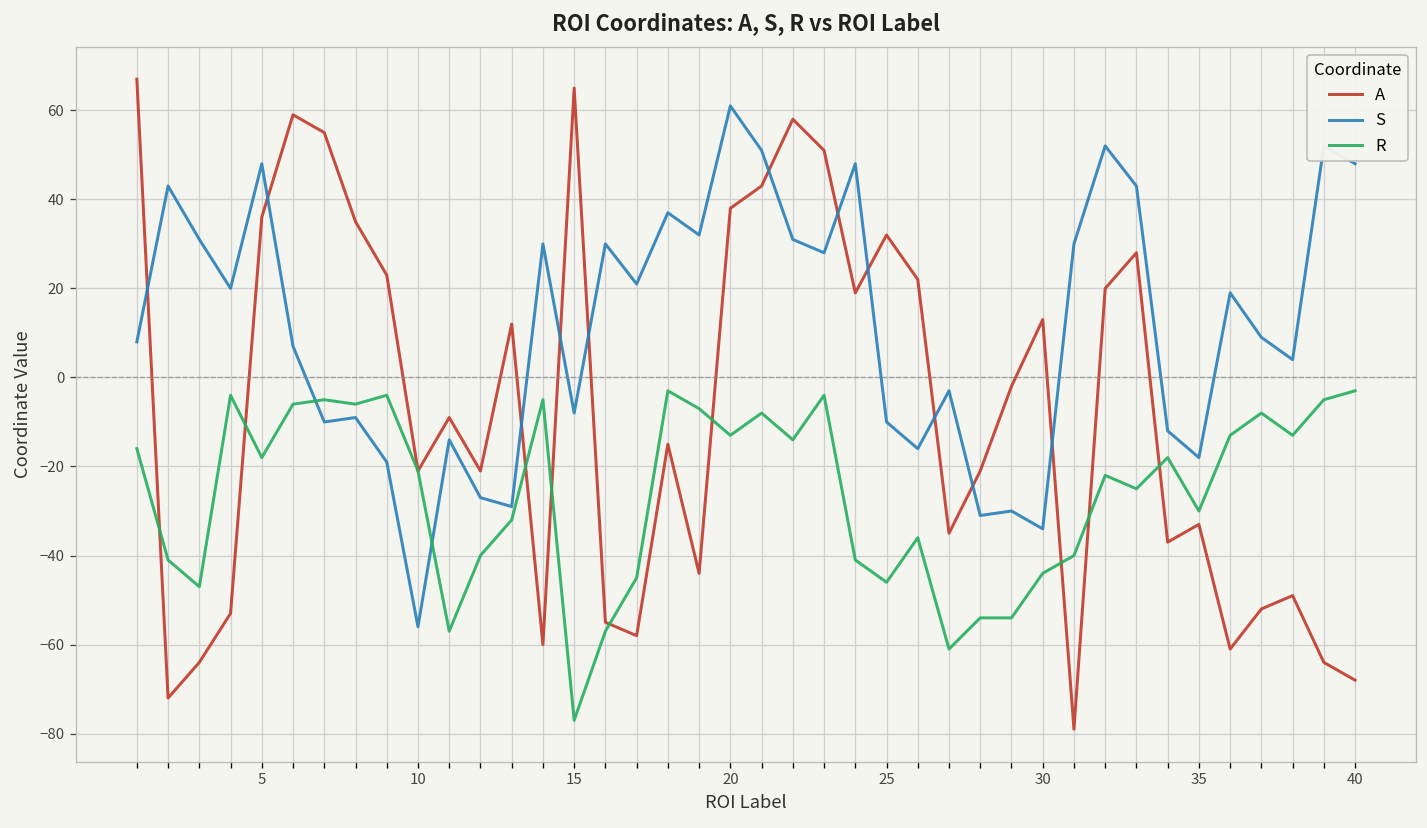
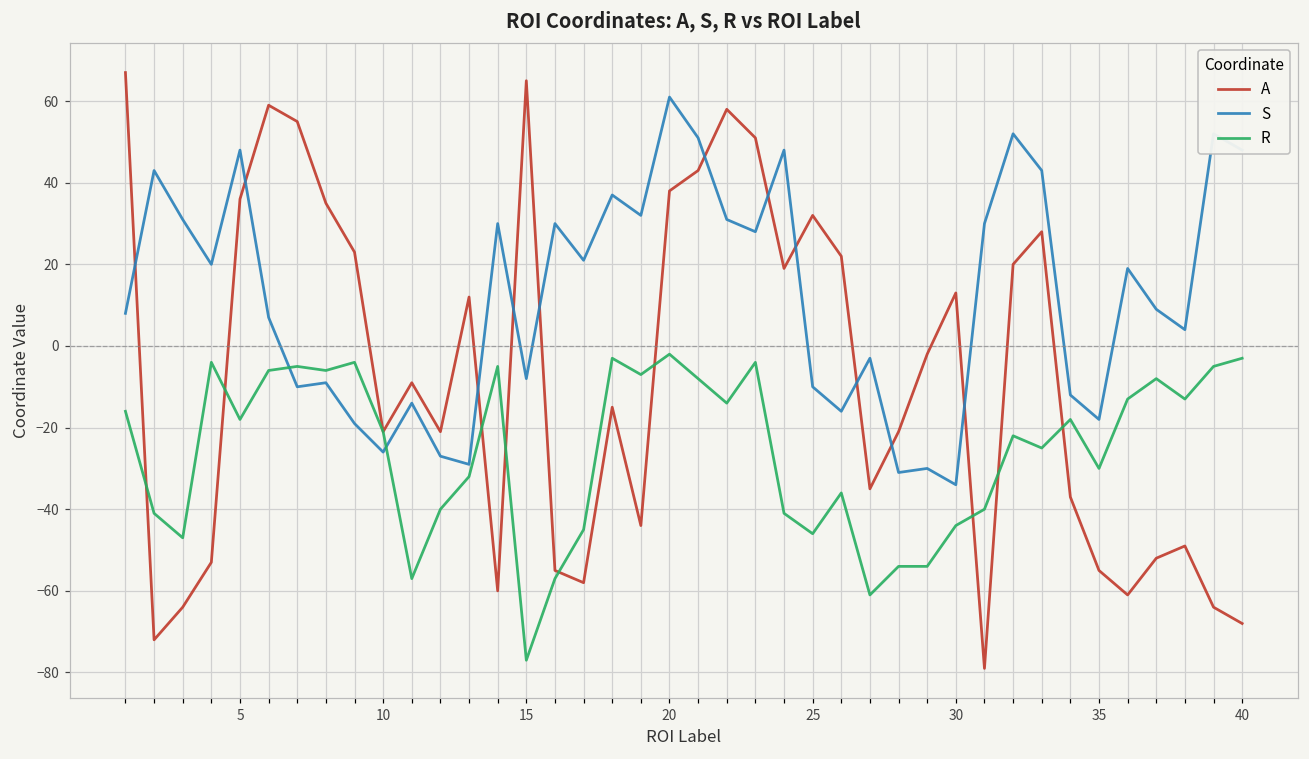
  {
    "A": {
      "5": 36,
      "15": 65,
      "20": 38,
      "25": 32,
      "30": 13,
-     "35": -33,
+     "35": -55,
      "40": -68
    },
    "S": {
      "5": 48,
-     "10": -56,
+     "10": -26,
      "15": -8,
      "20": 61,
      "25": -10,
      "30": -34,
      "35": -18,
      "40": 48
    },
    "R": {
      "5": -18,
      "15": -77,
-     "20": -13,
+     "20": -2,
      "25": -46,
      "30": -44,
      "35": -30,
      "40": -3
    }
  }
